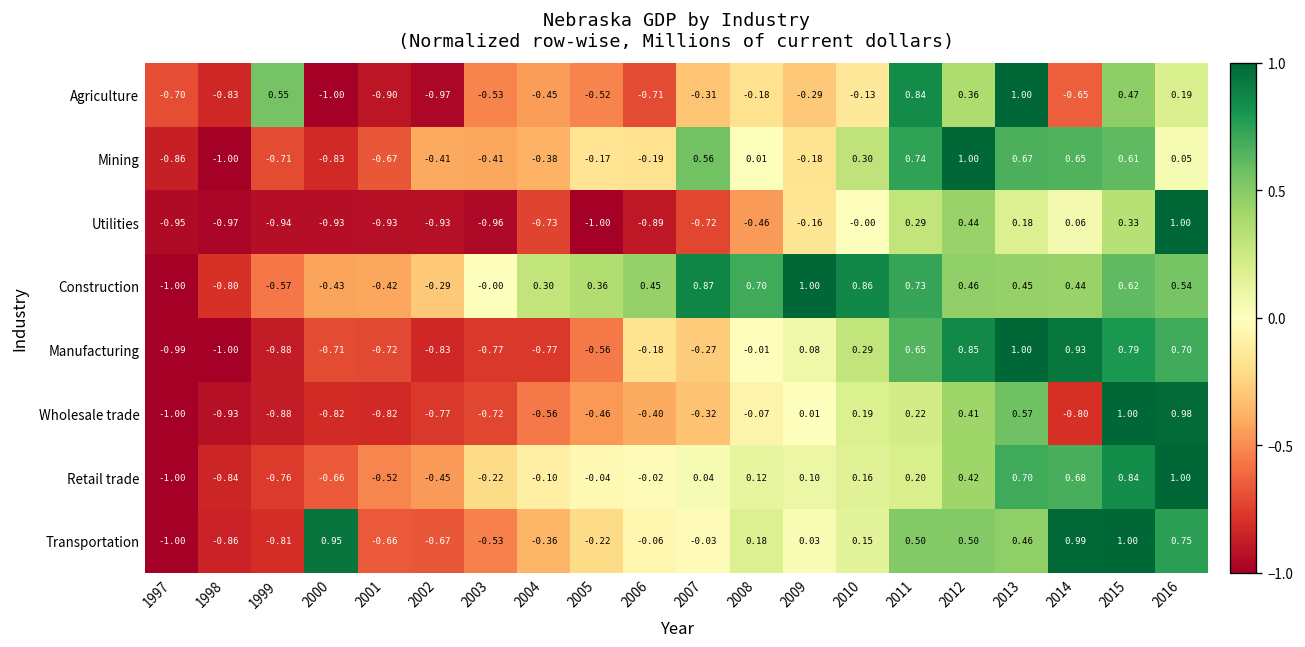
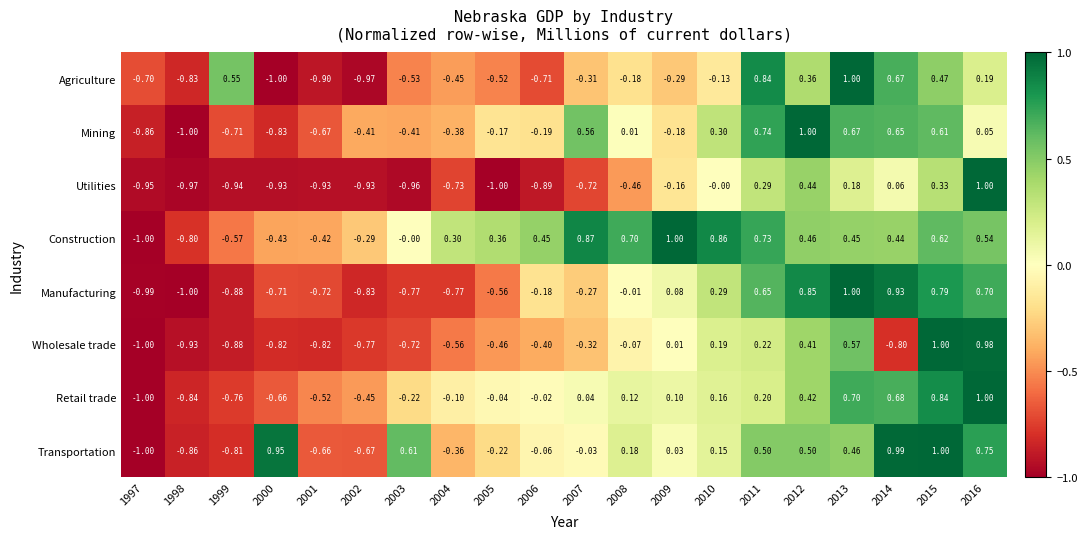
  {
    "Agriculture": {
      "1997": -0.70,
      "1998": -0.83,
      "1999": 0.55,
      "2000": -1.00,
      "2001": -0.90,
      "2002": -0.97,
      "2003": -0.53,
      "2004": -0.45,
      "2005": -0.52,
      "2006": -0.71,
      "2007": -0.31,
      "2008": -0.18,
      "2009": -0.29,
      "2010": -0.13,
      "2011": 0.84,
      "2012": 0.36,
      "2013": 1.00,
-     "2014": -0.65,
+     "2014": 0.67,
      "2015": 0.47,
      "2016": 0.19
    },
    "Mining": {
      "1997": -0.86,
      "1998": -1.00,
      "1999": -0.71,
      "2000": -0.83,
      "2001": -0.67,
      "2002": -0.41,
      "2003": -0.41,
      "2004": -0.38,
      "2005": -0.17,
      "2006": -0.19,
      "2007": 0.56,
      "2008": 0.01,
      "2009": -0.18,
      "2010": 0.30,
      "2011": 0.74,
      "2012": 1.00,
      "2013": 0.67,
      "2014": 0.65,
      "2015": 0.61,
      "2016": 0.05
    },
    "Utilities": {
      "1997": -0.95,
      "1998": -0.97,
      "1999": -0.94,
      "2000": -0.93,
      "2001": -0.93,
      "2002": -0.93,
      "2003": -0.96,
      "2004": -0.73,
      "2005": -1.00,
      "2006": -0.89,
      "2007": -0.72,
      "2008": -0.46,
      "2009": -0.16,
      "2010": -0.00,
      "2011": 0.29,
      "2012": 0.44,
      "2013": 0.18,
      "2014": 0.06,
      "2015": 0.33,
      "2016": 1.00
    },
    "Construction": {
      "1997": -1.00,
      "1998": -0.80,
      "1999": -0.57,
      "2000": -0.43,
      "2001": -0.42,
      "2002": -0.29,
      "2003": -0.00,
      "2004": 0.30,
      "2005": 0.36,
      "2006": 0.45,
      "2007": 0.87,
      "2008": 0.70,
      "2009": 1.00,
      "2010": 0.86,
      "2011": 0.73,
      "2012": 0.46,
      "2013": 0.45,
      "2014": 0.44,
      "2015": 0.62,
      "2016": 0.54
    },
    "Manufacturing": {
      "1997": -0.99,
      "1998": -1.00,
      "1999": -0.88,
      "2000": -0.71,
      "2001": -0.72,
      "2002": -0.83,
      "2003": -0.77,
      "2004": -0.77,
      "2005": -0.56,
      "2006": -0.18,
      "2007": -0.27,
      "2008": -0.01,
      "2009": 0.08,
      "2010": 0.29,
      "2011": 0.65,
      "2012": 0.85,
      "2013": 1.00,
      "2014": 0.93,
      "2015": 0.79,
      "2016": 0.70
    },
    "Wholesale trade": {
      "1997": -1.00,
      "1998": -0.93,
      "1999": -0.88,
      "2000": -0.82,
      "2001": -0.82,
      "2002": -0.77,
      "2003": -0.72,
      "2004": -0.56,
      "2005": -0.46,
      "2006": -0.40,
      "2007": -0.32,
      "2008": -0.07,
      "2009": 0.01,
      "2010": 0.19,
      "2011": 0.22,
      "2012": 0.41,
      "2013": 0.57,
      "2014": -0.80,
      "2015": 1.00,
      "2016": 0.98
    },
    "Retail trade": {
      "1997": -1.00,
      "1998": -0.84,
      "1999": -0.76,
      "2000": -0.66,
      "2001": -0.52,
      "2002": -0.45,
      "2003": -0.22,
      "2004": -0.10,
      "2005": -0.04,
      "2006": -0.02,
      "2007": 0.04,
      "2008": 0.12,
      "2009": 0.10,
      "2010": 0.16,
      "2011": 0.20,
      "2012": 0.42,
      "2013": 0.70,
      "2014": 0.68,
      "2015": 0.84,
      "2016": 1.00
    },
    "Transportation": {
      "1997": -1.00,
      "1998": -0.86,
      "1999": -0.81,
      "2000": 0.95,
      "2001": -0.66,
      "2002": -0.67,
-     "2003": -0.53,
+     "2003": 0.61,
      "2004": -0.36,
      "2005": -0.22,
      "2006": -0.06,
      "2007": -0.03,
      "2008": 0.18,
      "2009": 0.03,
      "2010": 0.15,
      "2011": 0.50,
      "2012": 0.50,
      "2013": 0.46,
      "2014": 0.99,
      "2015": 1.00,
      "2016": 0.75
    }
  }
